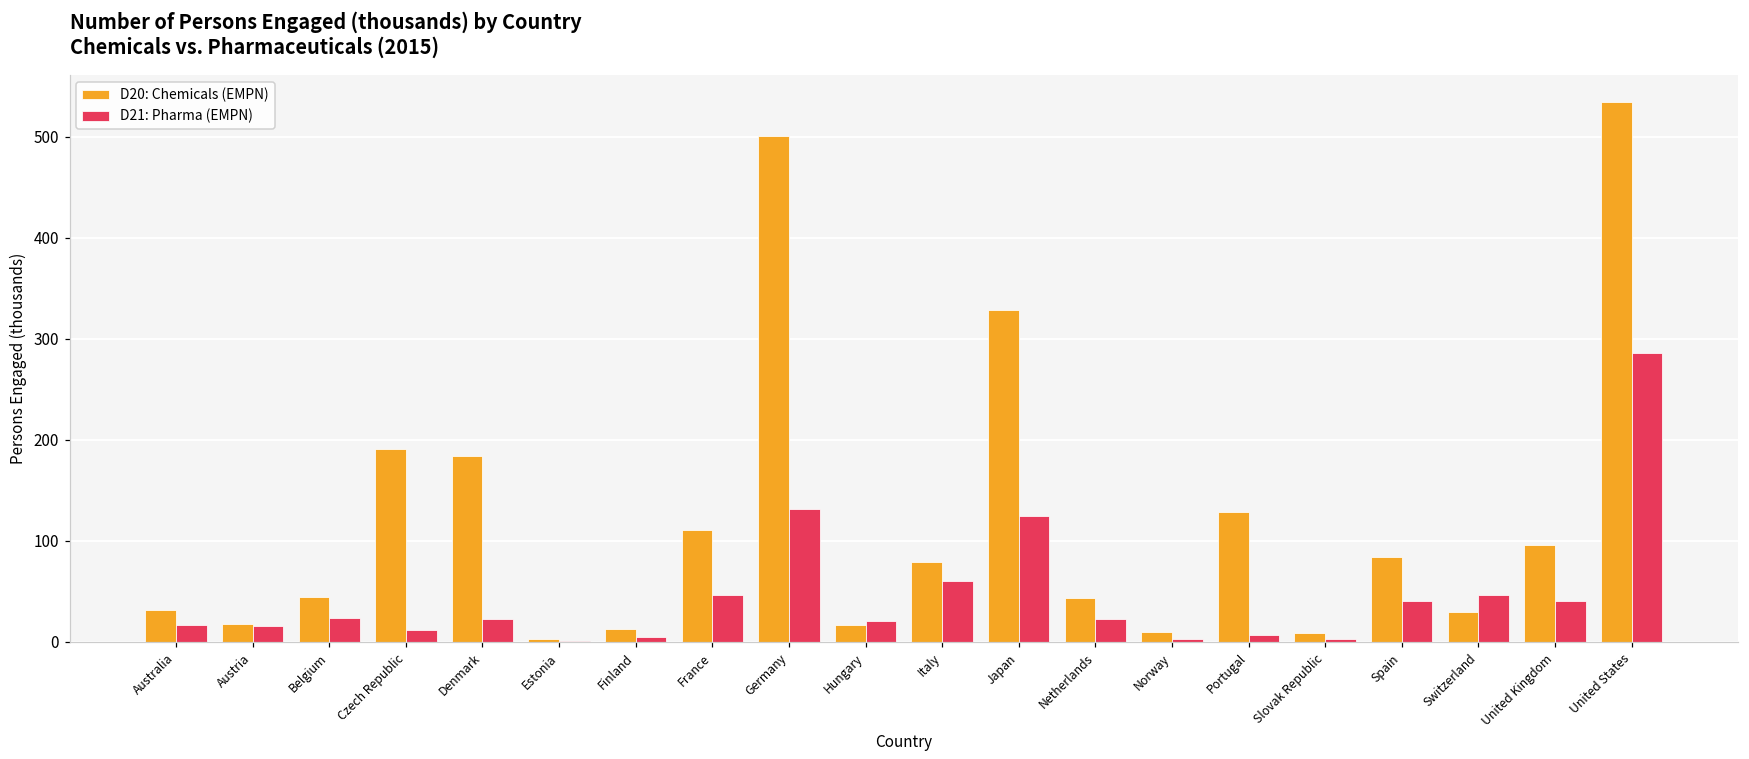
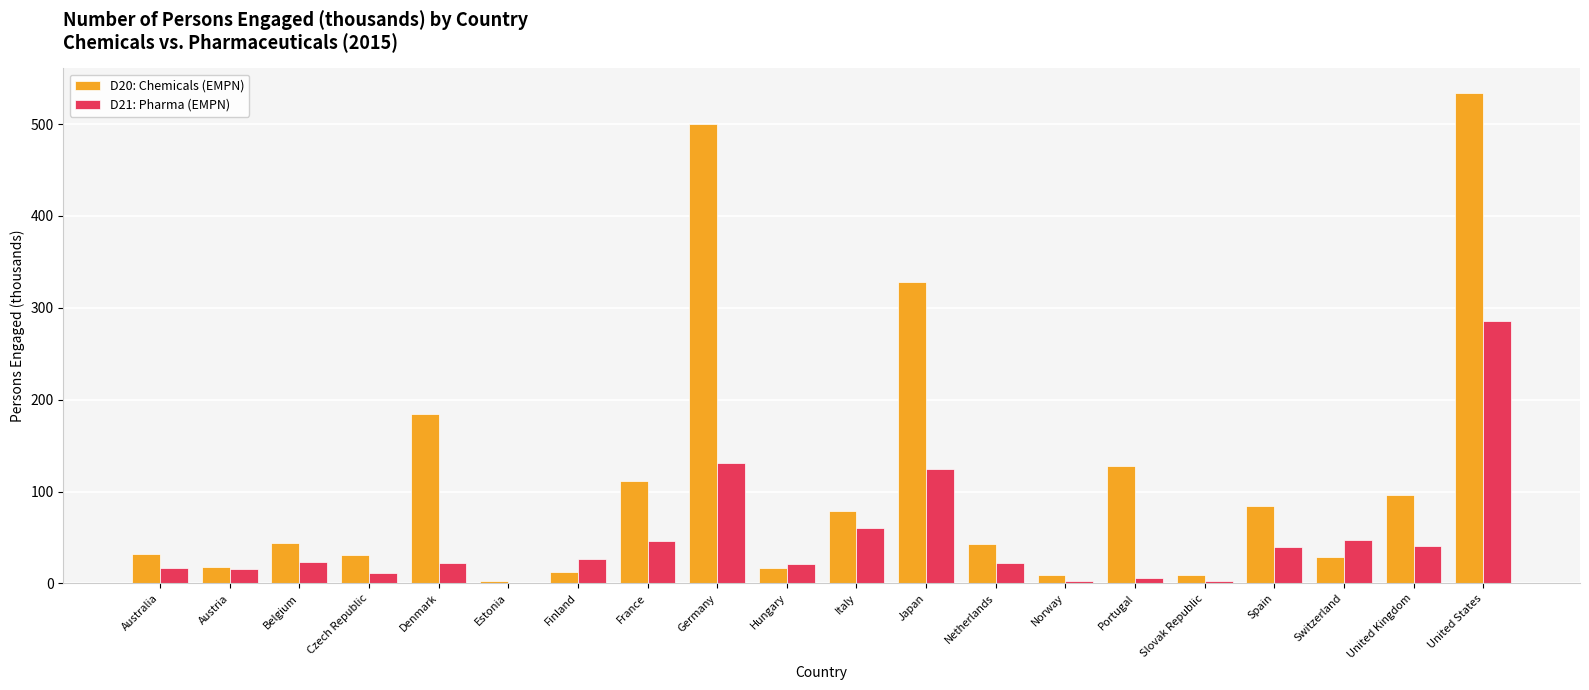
  {
    "D20: Chemicals (EMPN)": {
      "Australia": 30,
      "Austria": 20,
      "Belgium": 40,
-     "Czech Republic": 190,
+     "Czech Republic": 30,
      "Denmark": 180,
      "Estonia": 0,
      "Finland": 10,
      "France": 110,
      "Germany": 500,
      "Hungary": 20,
      "Italy": 80,
      "Japan": 330,
      "Netherlands": 40,
      "Norway": 10,
      "Portugal": 130,
      "Slovak Republic": 10,
      "Spain": 80,
      "Switzerland": 30,
      "United Kingdom": 100,
      "United States": 530
    },
    "D21: Pharma (EMPN)": {
      "Australia": 20,
      "Austria": 20,
      "Belgium": 20,
      "Czech Republic": 10,
      "Denmark": 20,
-     "Finland": 0,
+     "Finland": 30,
      "France": 50,
      "Germany": 130,
      "Hungary": 20,
      "Italy": 60,
      "Japan": 120,
      "Netherlands": 20,
      "Portugal": 10,
      "Spain": 40,
      "Switzerland": 50,
      "United Kingdom": 40,
      "United States": 290
    }
  }
